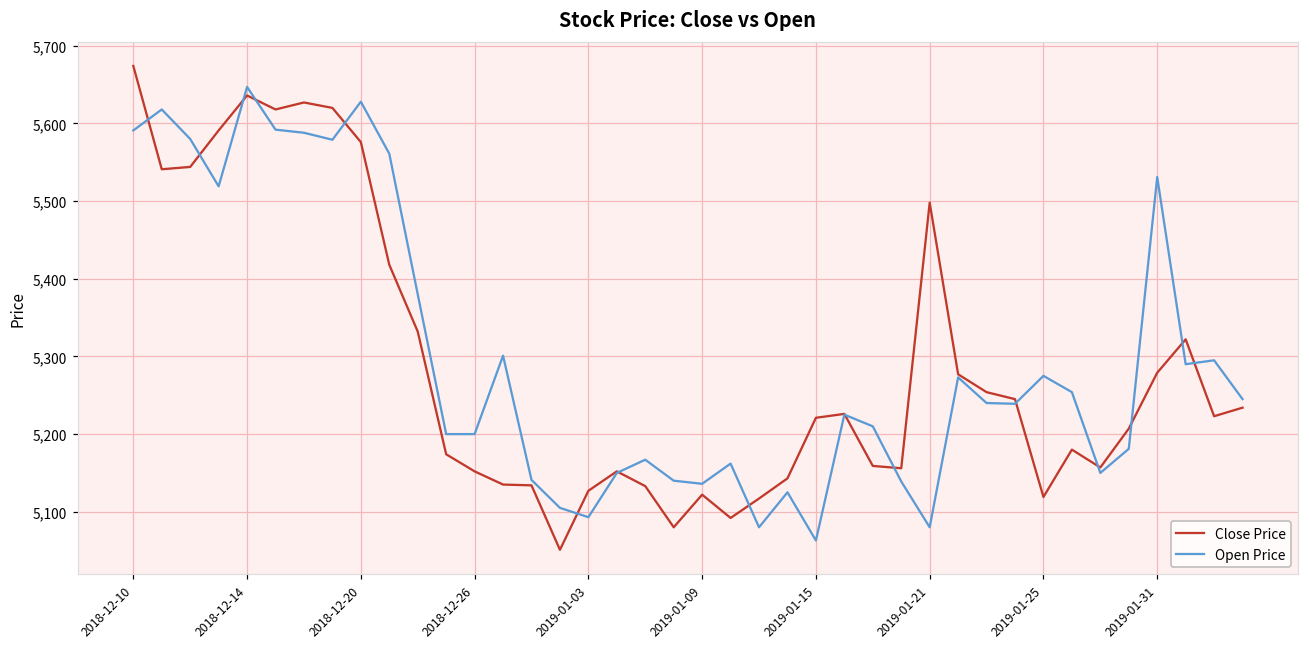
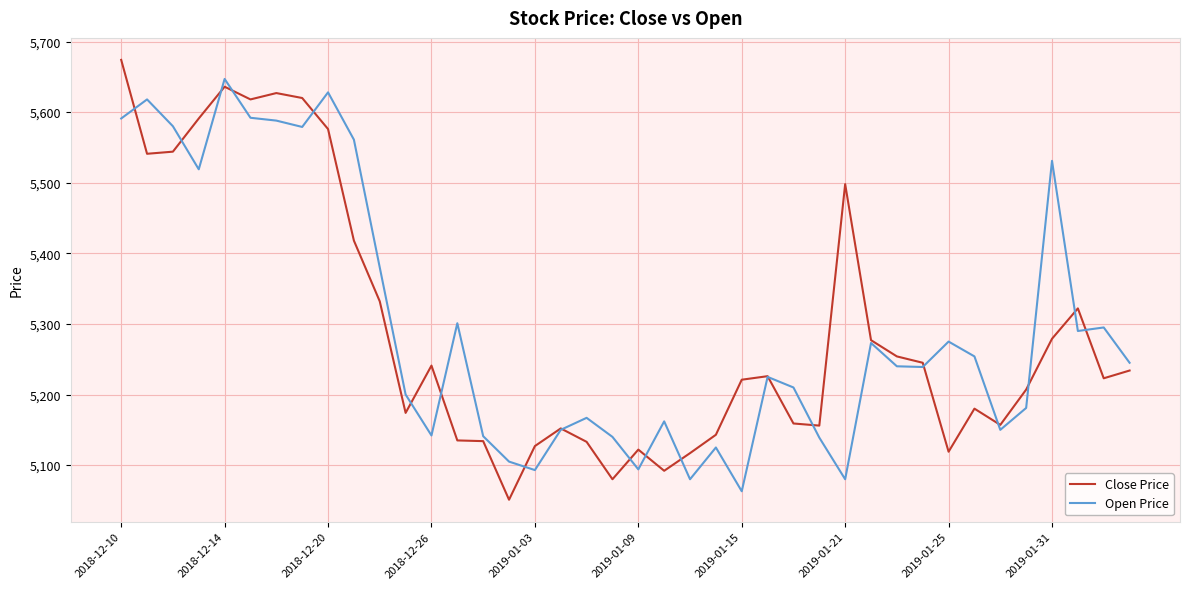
  {
    "Close Price": {
      "2018-12-10": "5,670",
      "2018-12-14": "5,640",
      "2018-12-20": "5,580",
-     "2018-12-26": "5,150",
+     "2018-12-26": "5,240",
      "2019-01-03": "5,130",
      "2019-01-09": "5,120",
      "2019-01-15": "5,220",
      "2019-01-21": "5,500",
      "2019-01-25": "5,120",
      "2019-01-31": "5,280"
    },
    "Open Price": {
      "2018-12-10": "5,590",
      "2018-12-14": "5,650",
      "2018-12-20": "5,630",
-     "2018-12-26": "5,200",
+     "2018-12-26": "5,140",
      "2019-01-03": "5,090",
-     "2019-01-09": "5,140",
+     "2019-01-09": "5,090",
      "2019-01-15": "5,060",
      "2019-01-21": "5,080",
      "2019-01-25": "5,280",
      "2019-01-31": "5,530"
    }
  }
